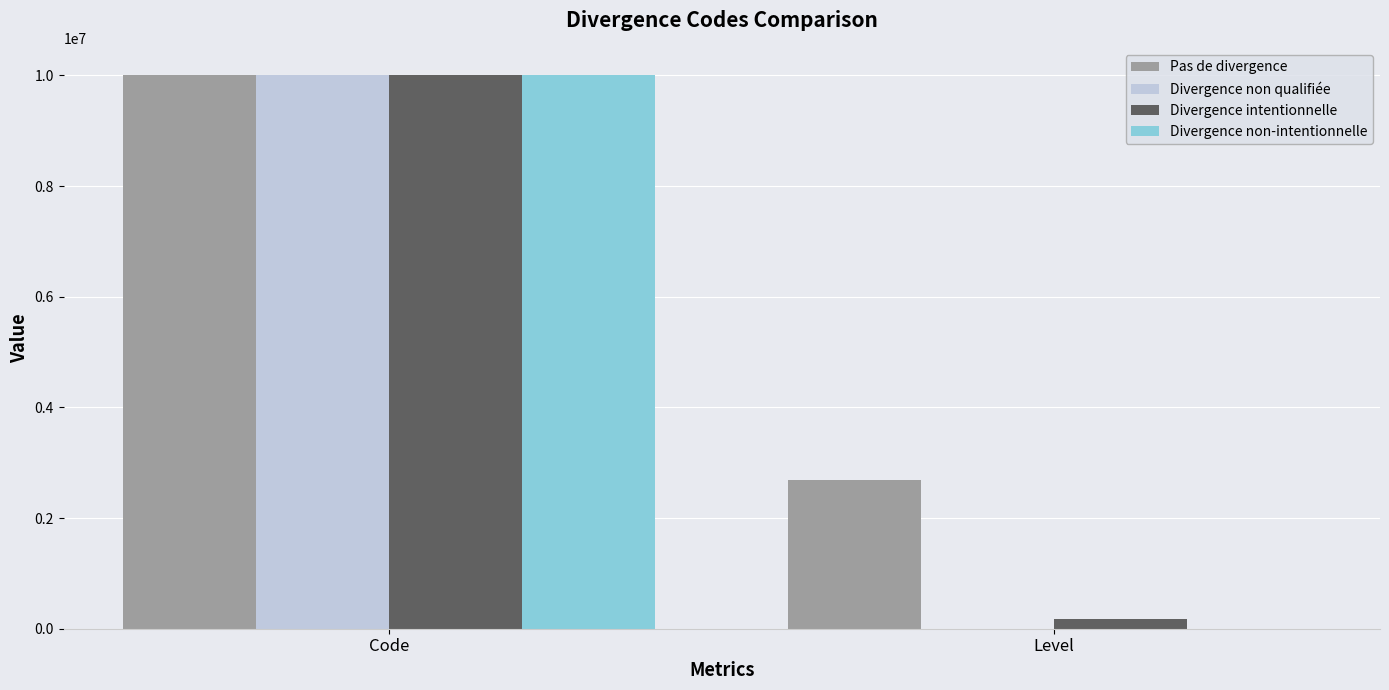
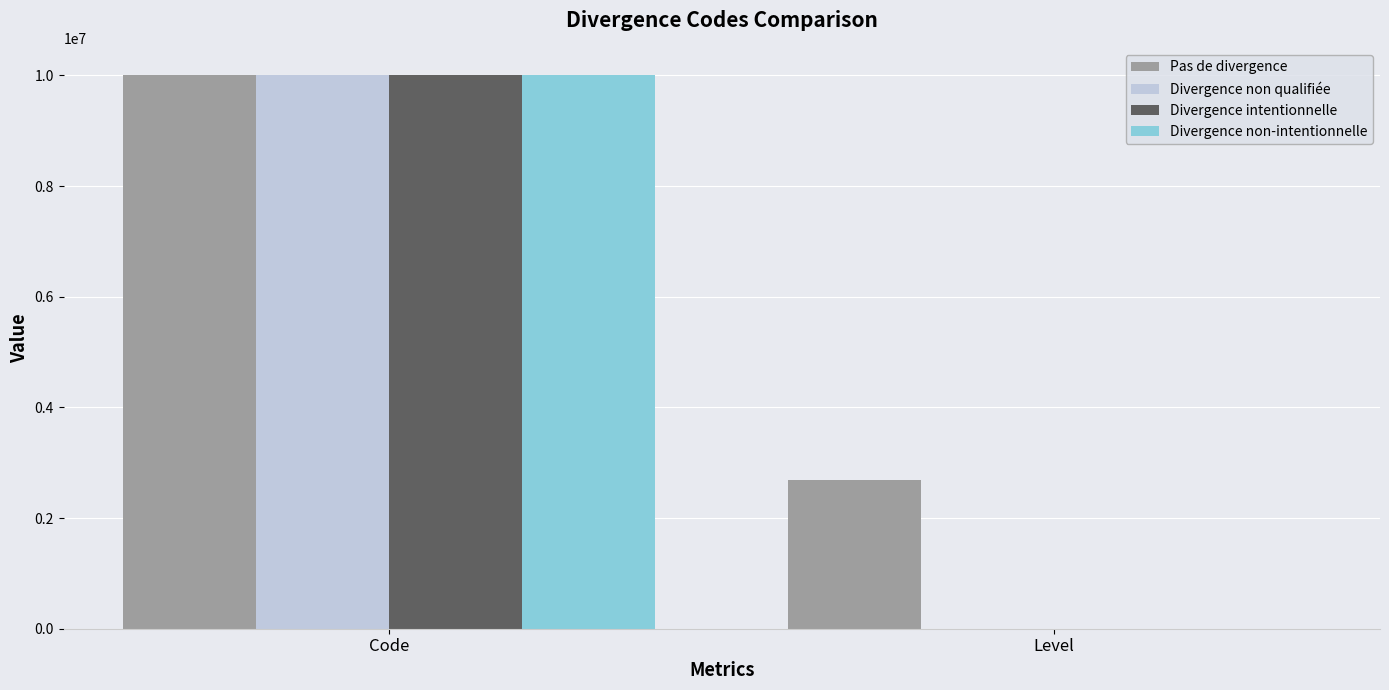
  {
    "Pas de divergence": {
      "Code": 10000000,
      "Level": 2700000
    },
    "Divergence intentionnelle": {
      "Code": 10000000,
-     "Level": 200000
+     "Level": 0
    }
  }
